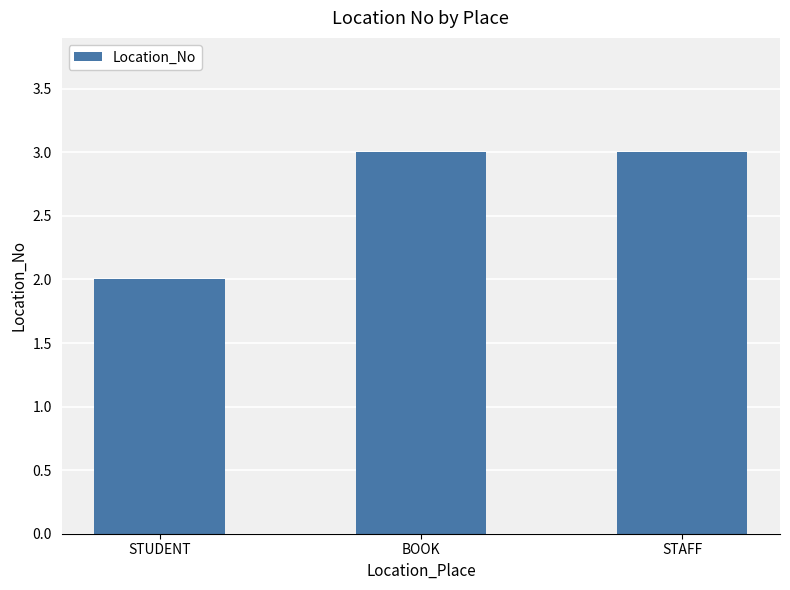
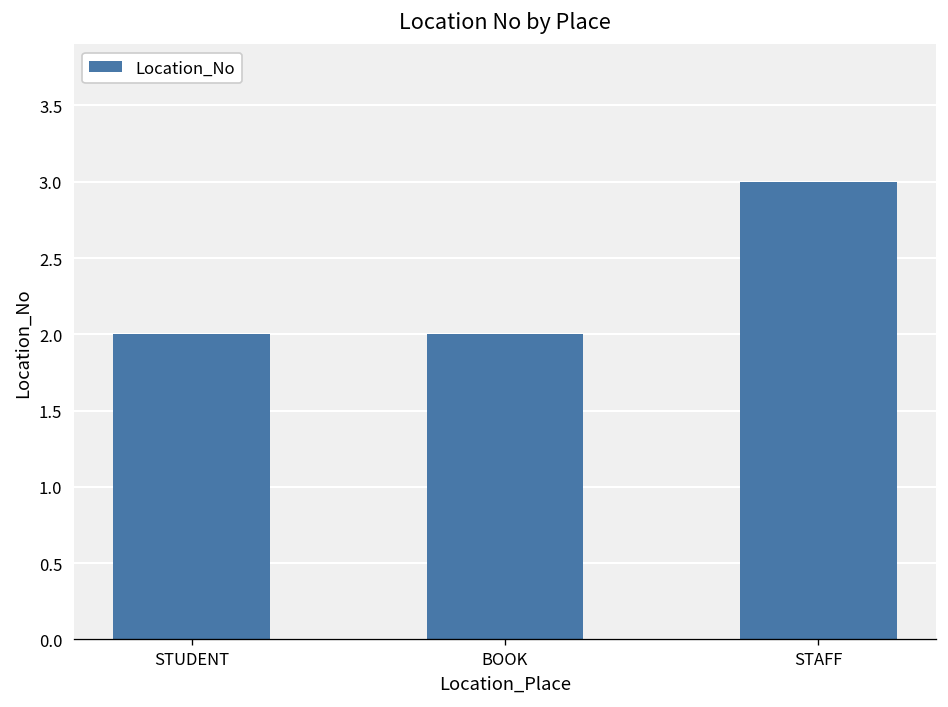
  {
    "STUDENT": 2,
-   "BOOK": 3,
+   "BOOK": 2,
    "STAFF": 3
  }
